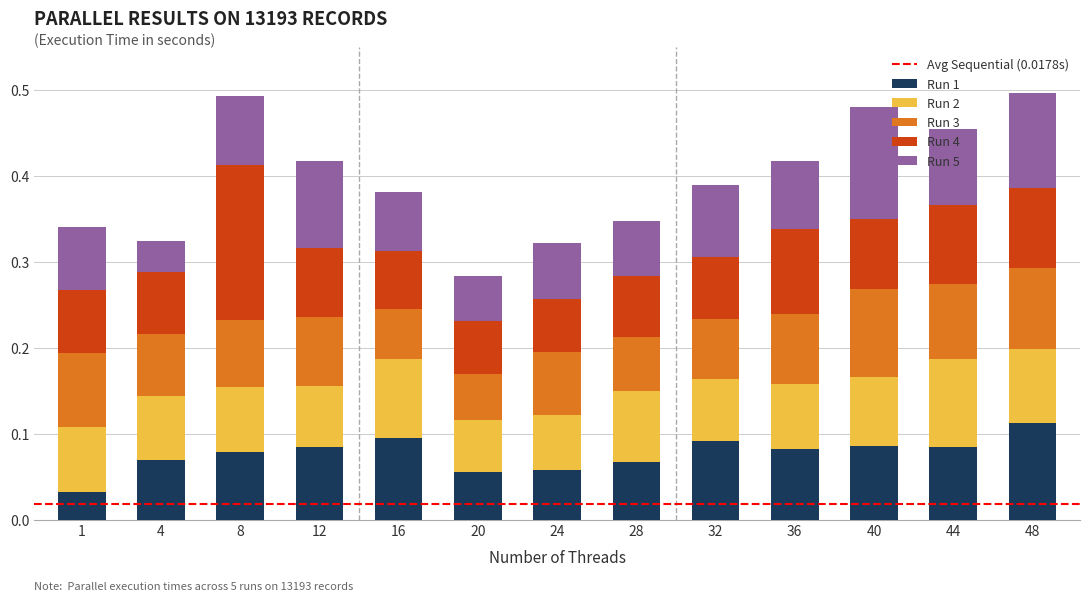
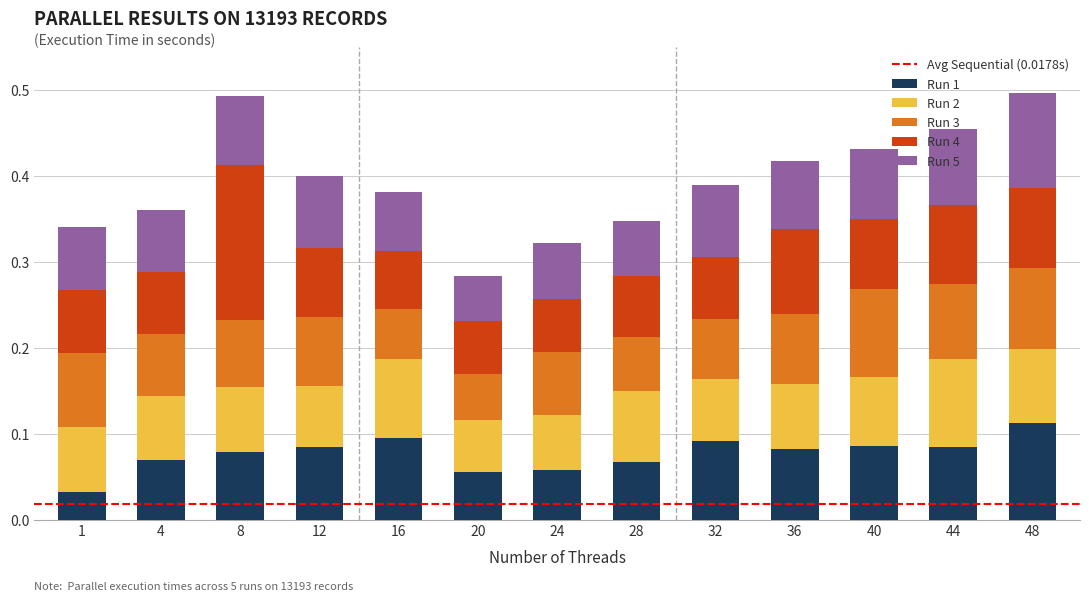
  {
    "Run 1": {
      "1": 0.03,
      "4": 0.07,
      "8": 0.08,
      "12": 0.08,
      "16": 0.10,
      "20": 0.06,
      "24": 0.06,
      "28": 0.07,
      "32": 0.09,
      "36": 0.08,
      "40": 0.09,
      "44": 0.08,
      "48": 0.11
    },
    "Run 2": {
      "1": 0.08,
      "4": 0.07,
      "8": 0.07,
      "12": 0.07,
      "16": 0.09,
      "20": 0.06,
      "24": 0.06,
      "28": 0.08,
      "32": 0.07,
      "36": 0.08,
      "40": 0.08,
      "44": 0.10,
      "48": 0.09
    },
    "Run 3": {
      "1": 0.09,
      "4": 0.07,
      "8": 0.08,
      "12": 0.08,
      "16": 0.06,
      "20": 0.05,
      "24": 0.07,
      "28": 0.06,
      "32": 0.07,
      "36": 0.08,
      "40": 0.10,
      "44": 0.09,
      "48": 0.09
    },
    "Run 4": {
      "1": 0.07,
      "4": 0.07,
      "8": 0.18,
      "12": 0.08,
      "16": 0.07,
      "20": 0.06,
      "24": 0.06,
      "28": 0.07,
      "32": 0.07,
      "36": 0.10,
      "40": 0.08,
      "44": 0.09,
      "48": 0.09
    },
    "Run 5": {
      "1": 0.07,
-     "4": 0.04,
+     "4": 0.07,
      "8": 0.08,
-     "12": 0.10,
+     "12": 0.08,
      "16": 0.07,
      "20": 0.05,
      "24": 0.07,
      "28": 0.06,
      "32": 0.08,
      "36": 0.08,
-     "40": 0.13,
+     "40": 0.08,
      "44": 0.09,
      "48": 0.11
    }
  }
